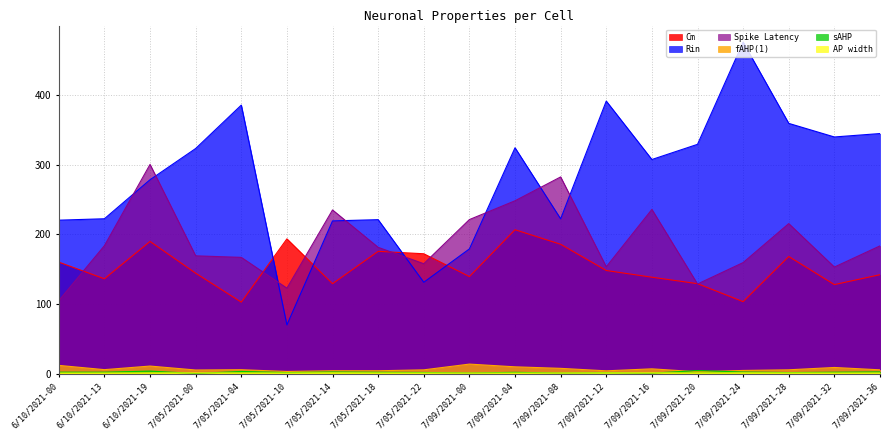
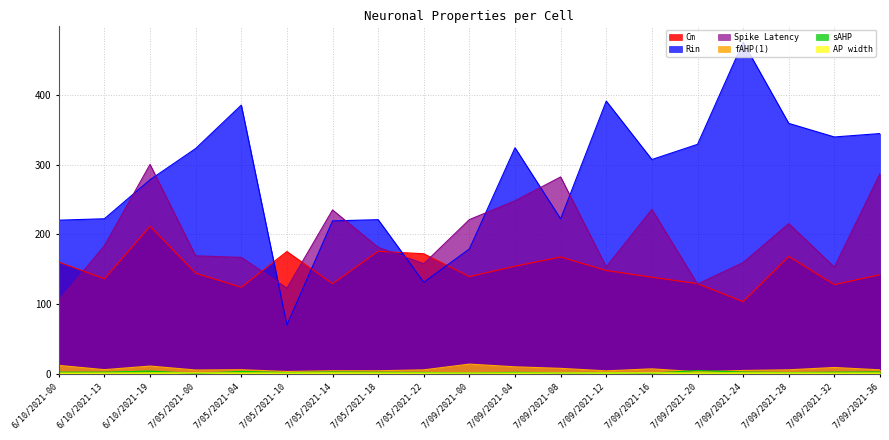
  {
    "Cm": {
      "6/10/2021-00": 160,
      "6/10/2021-13": 140,
-     "6/10/2021-19": 190,
+     "6/10/2021-19": 210,
      "7/05/2021-00": 140,
-     "7/05/2021-04": 100,
-     "7/05/2021-10": 190,
+     "7/05/2021-04": 120,
+     "7/05/2021-10": 180,
      "7/05/2021-14": 130,
      "7/05/2021-18": 180,
      "7/05/2021-22": 170,
      "7/09/2021-00": 140,
-     "7/09/2021-04": 210,
-     "7/09/2021-08": 190,
+     "7/09/2021-04": 150,
+     "7/09/2021-08": 170,
      "7/09/2021-12": 150,
      "7/09/2021-16": 140,
      "7/09/2021-24": 100,
      "7/09/2021-28": 170,
      "7/09/2021-32": 130,
      "7/09/2021-36": 140
    },
    "Rin": {
      "6/10/2021-00": 220,
      "6/10/2021-13": 220,
      "6/10/2021-19": 280,
      "7/05/2021-00": 320,
      "7/05/2021-04": 390,
      "7/05/2021-10": 70,
      "7/05/2021-14": 220,
      "7/05/2021-18": 220,
      "7/05/2021-22": 130,
      "7/09/2021-00": 180,
      "7/09/2021-04": 320,
      "7/09/2021-08": 220,
      "7/09/2021-12": 390,
      "7/09/2021-16": 310,
      "7/09/2021-20": 330,
      "7/09/2021-28": 360,
      "7/09/2021-32": 340,
      "7/09/2021-36": 340
    },
    "Spike Latency": {
      "6/10/2021-00": 100,
      "6/10/2021-13": 180,
      "6/10/2021-19": 300,
      "7/05/2021-00": 170,
      "7/05/2021-04": 170,
      "7/05/2021-10": 120,
      "7/05/2021-14": 240,
      "7/05/2021-18": 180,
      "7/05/2021-22": 160,
      "7/09/2021-00": 220,
      "7/09/2021-04": 250,
      "7/09/2021-08": 280,
      "7/09/2021-12": 150,
      "7/09/2021-16": 240,
      "7/09/2021-24": 160,
      "7/09/2021-28": 220,
      "7/09/2021-32": 150,
-     "7/09/2021-36": 180
+     "7/09/2021-36": 290
    },
    "fAHP(1)": {
      "6/10/2021-00": 10,
      "6/10/2021-13": 10,
      "6/10/2021-19": 10,
      "7/05/2021-00": 10,
      "7/05/2021-22": 10,
      "7/09/2021-00": 10,
      "7/09/2021-04": 10,
      "7/09/2021-08": 10,
      "7/09/2021-16": 10,
      "7/09/2021-28": 10,
      "7/09/2021-32": 10
    }
  }
